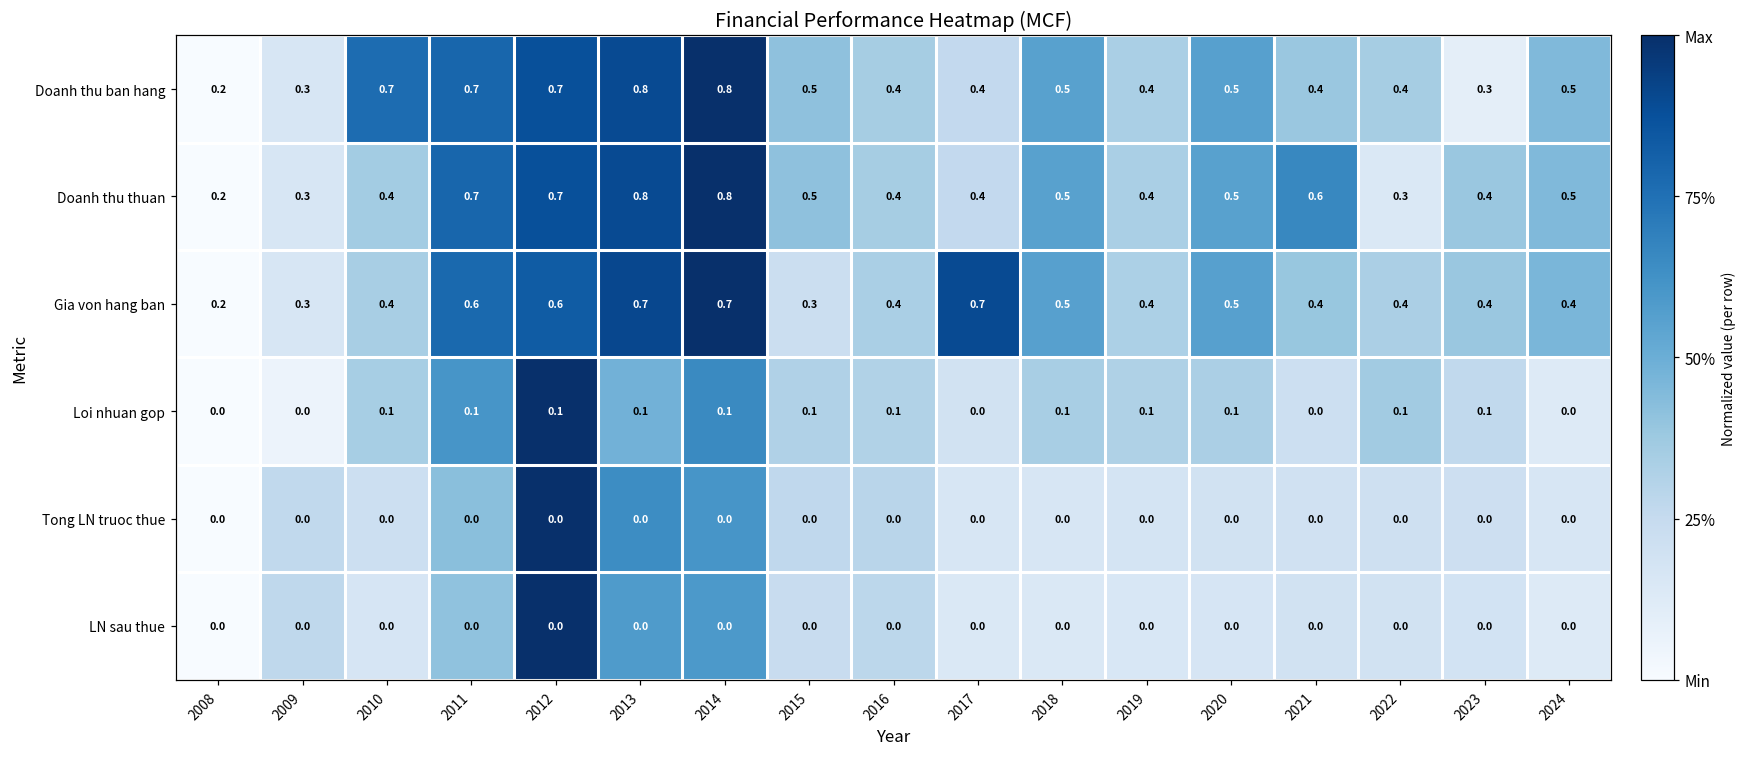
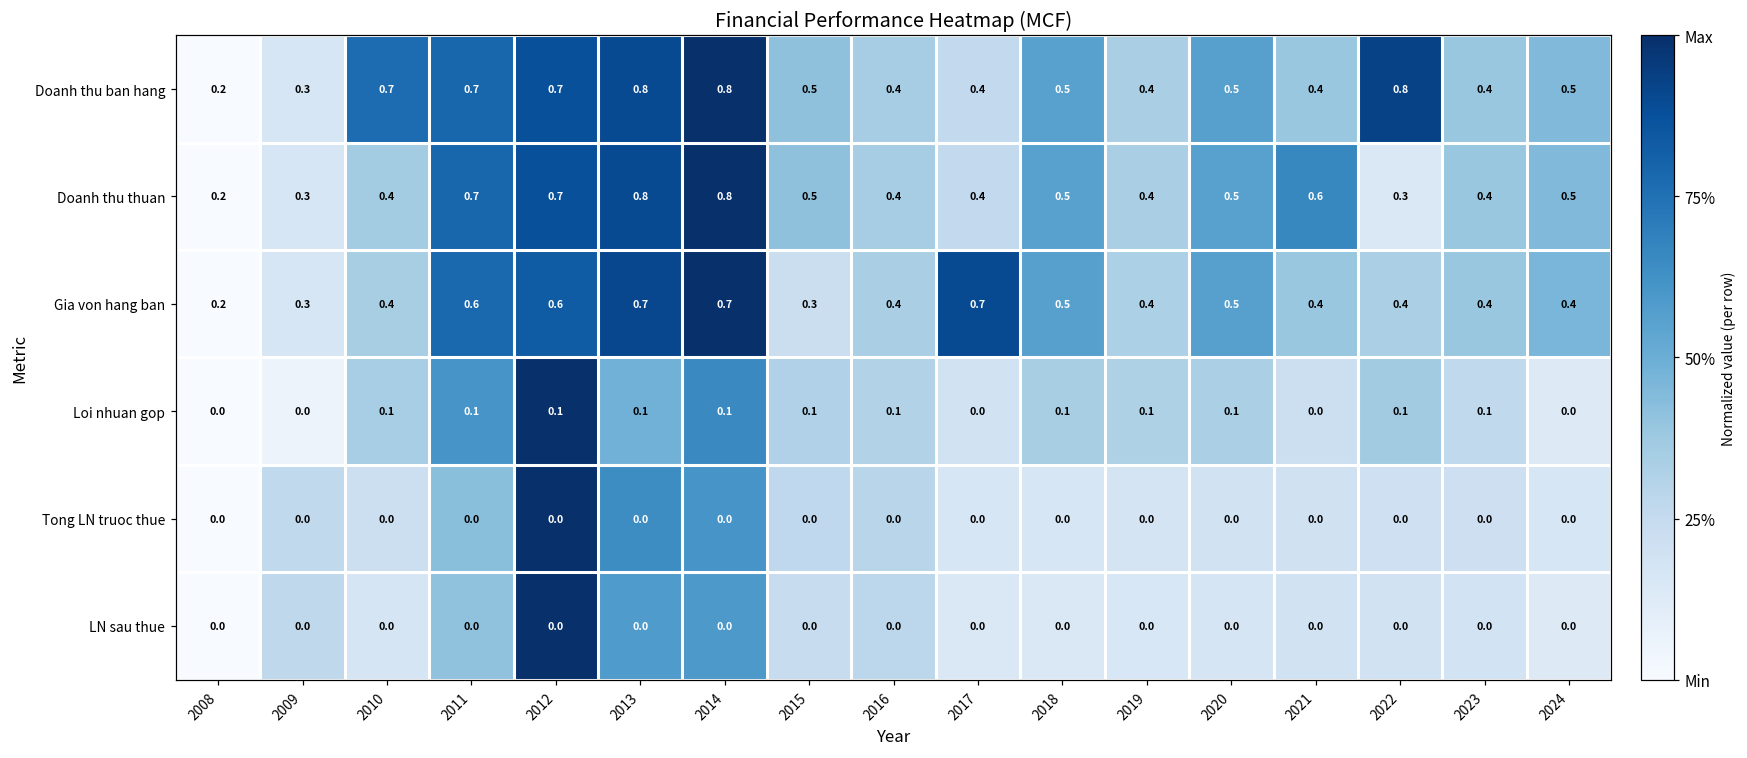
  {
    "Doanh thu ban hang": {
      "2008": 0.2,
      "2009": 0.3,
      "2010": 0.7,
      "2011": 0.7,
      "2012": 0.7,
      "2013": 0.8,
      "2014": 0.8,
      "2015": 0.5,
      "2016": 0.4,
      "2017": 0.4,
      "2018": 0.5,
      "2019": 0.4,
      "2020": 0.5,
      "2021": 0.4,
-     "2022": 0.4,
-     "2023": 0.3,
+     "2022": 0.8,
+     "2023": 0.4,
      "2024": 0.5
    },
    "Doanh thu thuan": {
      "2008": 0.2,
      "2009": 0.3,
      "2010": 0.4,
      "2011": 0.7,
      "2012": 0.7,
      "2013": 0.8,
      "2014": 0.8,
      "2015": 0.5,
      "2016": 0.4,
      "2017": 0.4,
      "2018": 0.5,
      "2019": 0.4,
      "2020": 0.5,
      "2021": 0.6,
      "2022": 0.3,
      "2023": 0.4,
      "2024": 0.5
    },
    "Gia von hang ban": {
      "2008": 0.2,
      "2009": 0.3,
      "2010": 0.4,
      "2011": 0.6,
      "2012": 0.6,
      "2013": 0.7,
      "2014": 0.7,
      "2015": 0.3,
      "2016": 0.4,
      "2017": 0.7,
      "2018": 0.5,
      "2019": 0.4,
      "2020": 0.5,
      "2021": 0.4,
      "2022": 0.4,
      "2023": 0.4,
      "2024": 0.4
    },
    "Loi nhuan gop": {
      "2008": 0.0,
      "2009": 0.0,
      "2010": 0.1,
      "2011": 0.1,
      "2012": 0.1,
      "2013": 0.1,
      "2014": 0.1,
      "2015": 0.1,
      "2016": 0.1,
      "2017": 0.0,
      "2018": 0.1,
      "2019": 0.1,
      "2020": 0.1,
      "2021": 0.0,
      "2022": 0.1,
      "2023": 0.1,
      "2024": 0.0
    },
    "Tong LN truoc thue": {
      "2008": 0.0,
      "2009": 0.0,
      "2010": 0.0,
      "2011": 0.0,
      "2012": 0.0,
      "2013": 0.0,
      "2014": 0.0,
      "2015": 0.0,
      "2016": 0.0,
      "2017": 0.0,
      "2018": 0.0,
      "2019": 0.0,
      "2020": 0.0,
      "2021": 0.0,
      "2022": 0.0,
      "2023": 0.0,
      "2024": 0.0
    },
    "LN sau thue": {
      "2008": 0.0,
      "2009": 0.0,
      "2010": 0.0,
      "2011": 0.0,
      "2012": 0.0,
      "2013": 0.0,
      "2014": 0.0,
      "2015": 0.0,
      "2016": 0.0,
      "2017": 0.0,
      "2018": 0.0,
      "2019": 0.0,
      "2020": 0.0,
      "2021": 0.0,
      "2022": 0.0,
      "2023": 0.0,
      "2024": 0.0
    }
  }
